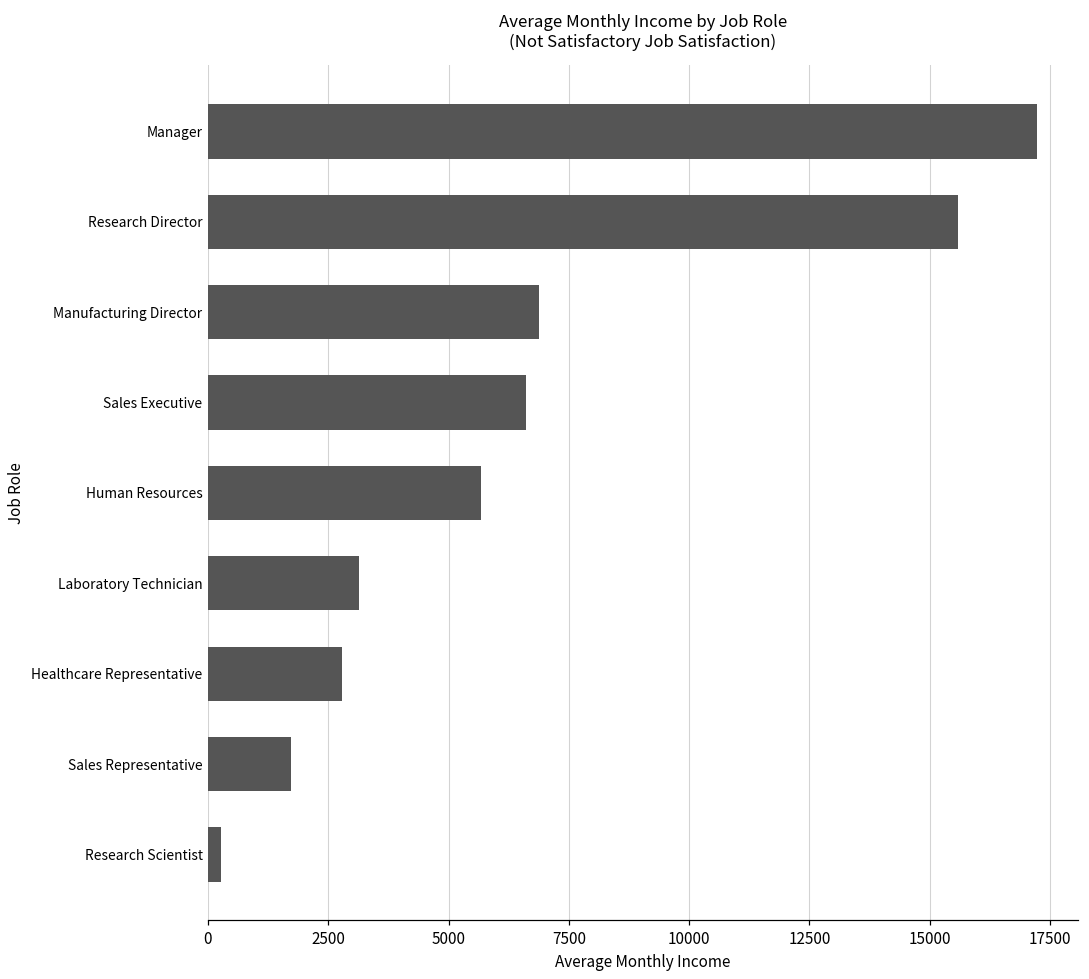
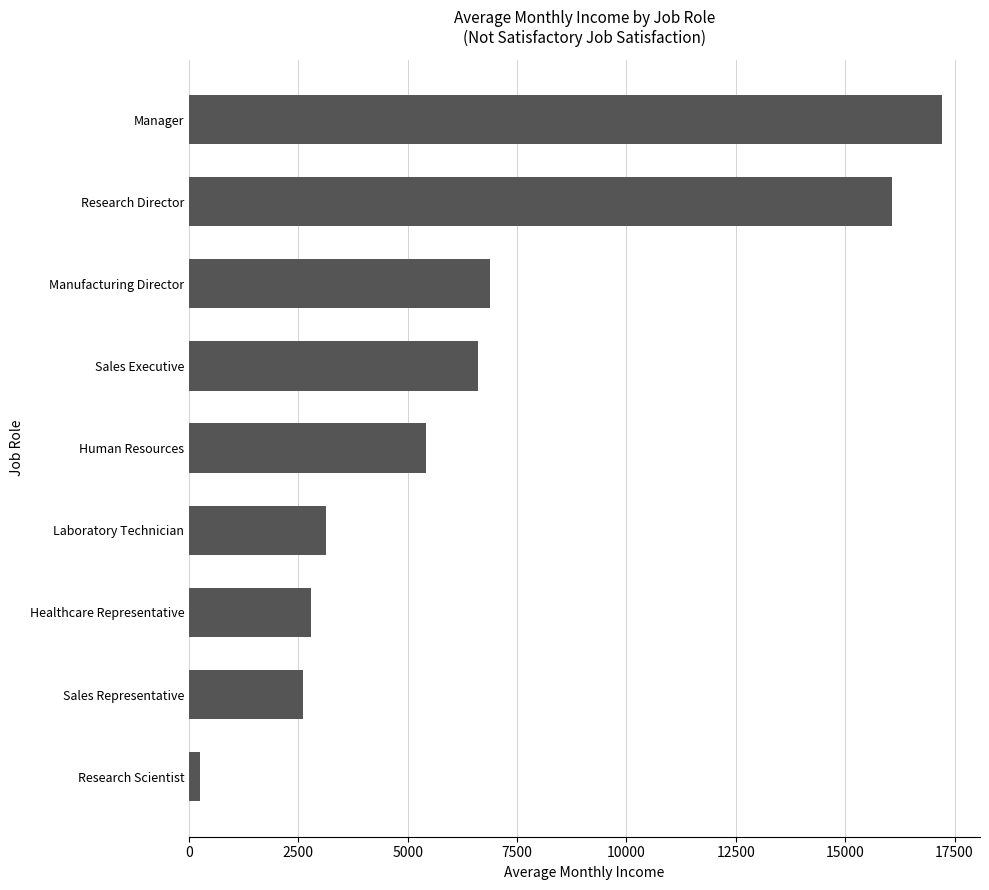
  {
    "Manager": 17200,
-   "Research Director": 15600,
+   "Research Director": 16100,
    "Manufacturing Director": 6900,
    "Sales Executive": 6600,
-   "Human Resources": 5700,
+   "Human Resources": 5400,
    "Laboratory Technician": 3100,
    "Healthcare Representative": 2800,
-   "Sales Representative": 1700,
+   "Sales Representative": 2600,
    "Research Scientist": 300
  }
